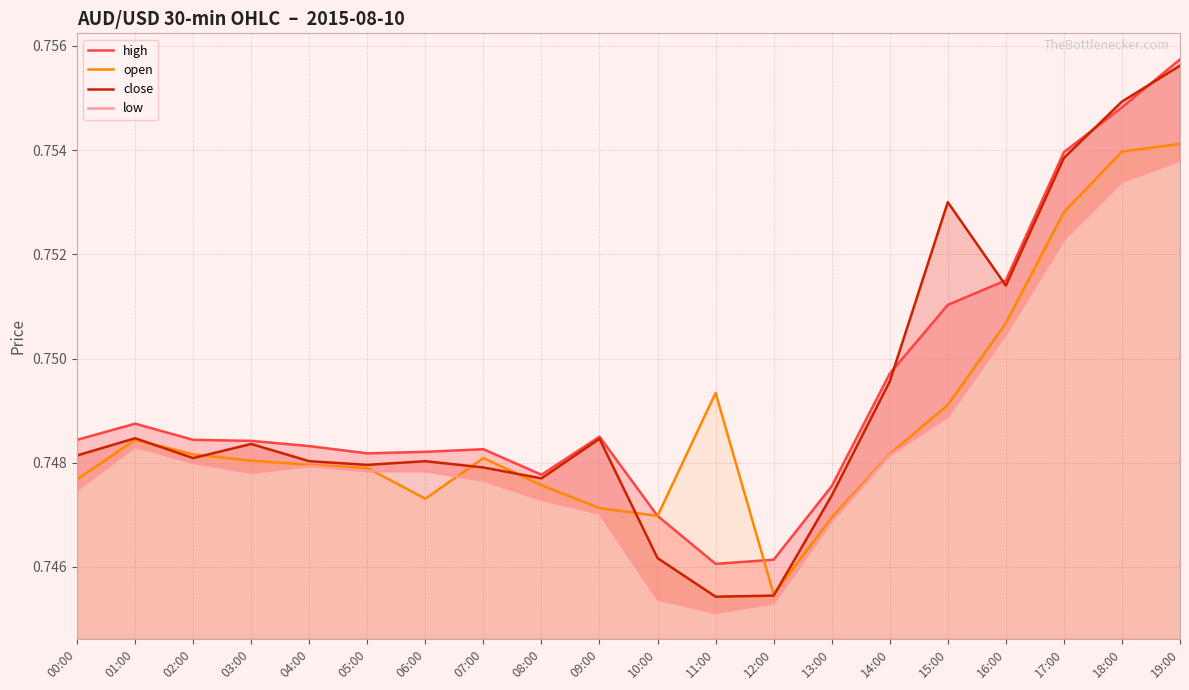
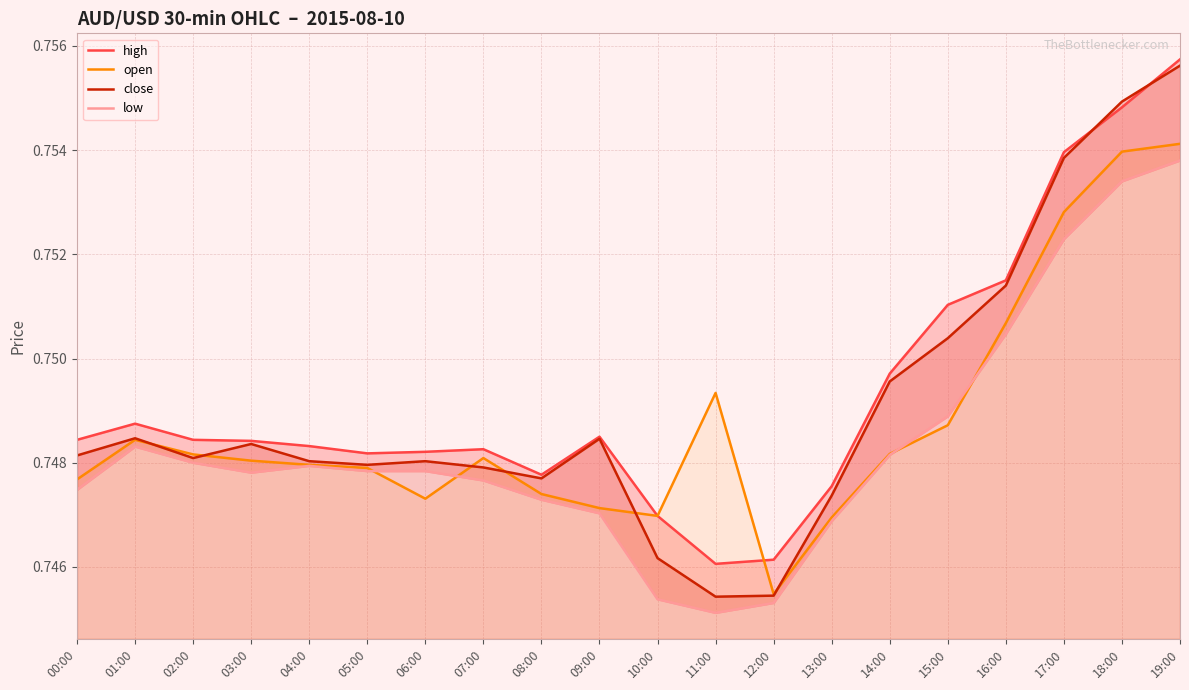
  {
    "high": {
      "00:00": 0.7484,
      "01:00": 0.7488,
      "02:00": 0.7484,
      "03:00": 0.7484,
      "04:00": 0.7483,
      "05:00": 0.7482,
      "06:00": 0.7482,
      "07:00": 0.7483,
      "08:00": 0.7478,
      "11:00": 0.7461,
      "12:00": 0.7461,
      "13:00": 0.7476,
      "14:00": 0.7497,
      "15:00": 0.7510,
      "16:00": 0.7515,
      "17:00": 0.7540,
      "18:00": 0.7548,
      "19:00": 0.7557
    },
    "open": {
      "00:00": 0.7477,
      "02:00": 0.7482,
      "03:00": 0.7480,
      "05:00": 0.7479,
      "06:00": 0.7473,
      "07:00": 0.7481,
-     "08:00": 0.7476,
+     "08:00": 0.7474,
      "09:00": 0.7471,
      "11:00": 0.7493,
      "13:00": 0.7470,
-     "15:00": 0.7491,
+     "15:00": 0.7487,
      "16:00": 0.7507,
      "17:00": 0.7528,
      "18:00": 0.7540,
      "19:00": 0.7541
    },
    "close": {
      "00:00": 0.7481,
      "02:00": 0.7481,
      "03:00": 0.7484,
      "04:00": 0.7480,
      "05:00": 0.7480,
      "06:00": 0.7480,
      "07:00": 0.7479,
      "08:00": 0.7477,
      "10:00": 0.7462,
      "11:00": 0.7454,
      "13:00": 0.7474,
      "14:00": 0.7496,
-     "15:00": 0.7530,
+     "15:00": 0.7504,
      "16:00": 0.7514,
      "17:00": 0.7539,
      "18:00": 0.7549,
      "19:00": 0.7556
    },
    "low": {
      "00:00": 0.7475,
      "01:00": 0.7483,
      "02:00": 0.7480,
      "03:00": 0.7478,
      "05:00": 0.7478,
      "06:00": 0.7478,
      "07:00": 0.7477,
      "08:00": 0.7473,
      "09:00": 0.7470,
      "10:00": 0.7454,
      "11:00": 0.7451,
      "12:00": 0.7453,
      "13:00": 0.7469,
      "15:00": 0.7489,
      "16:00": 0.7505,
      "17:00": 0.7523,
      "18:00": 0.7534,
      "19:00": 0.7538
    }
  }
